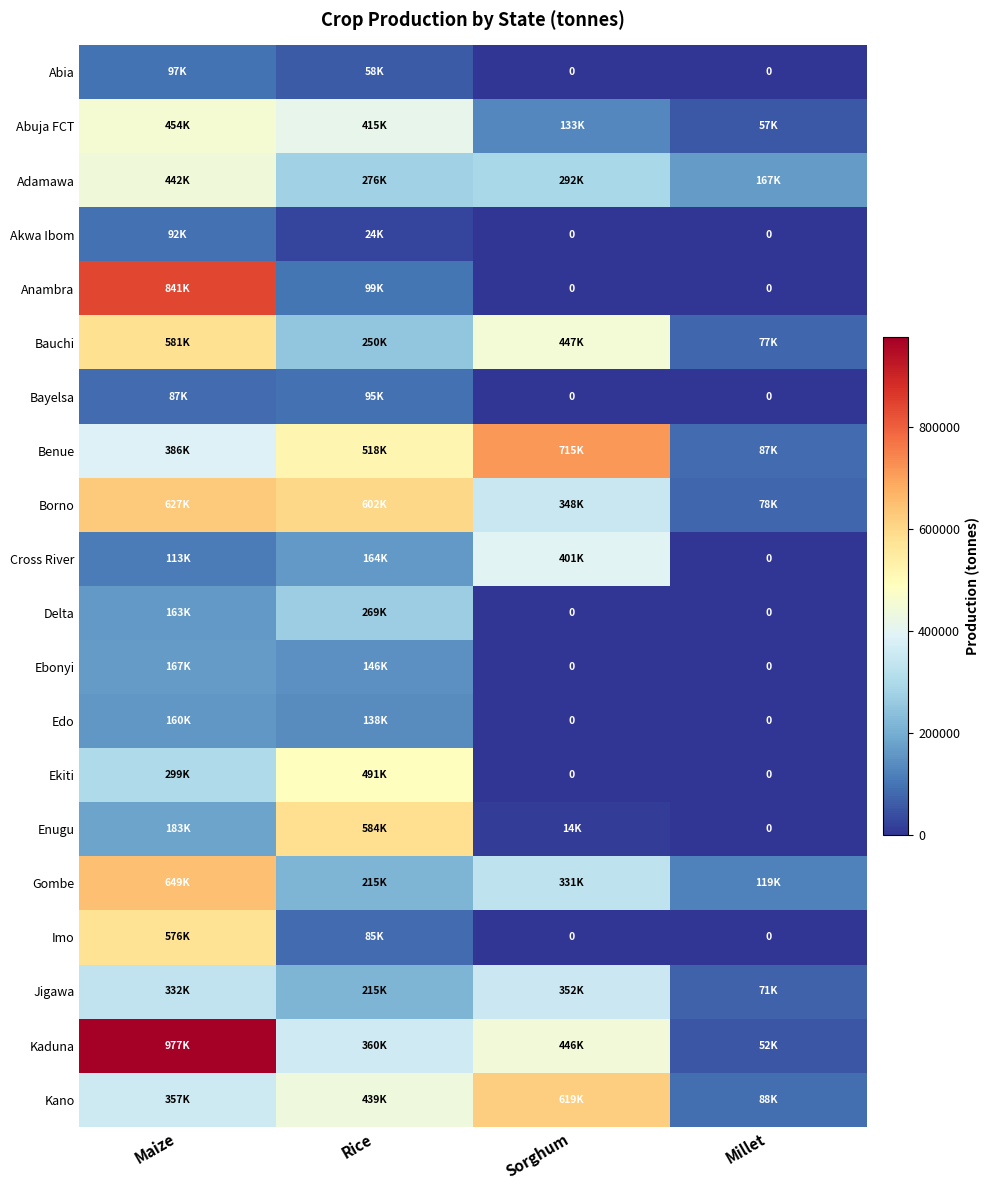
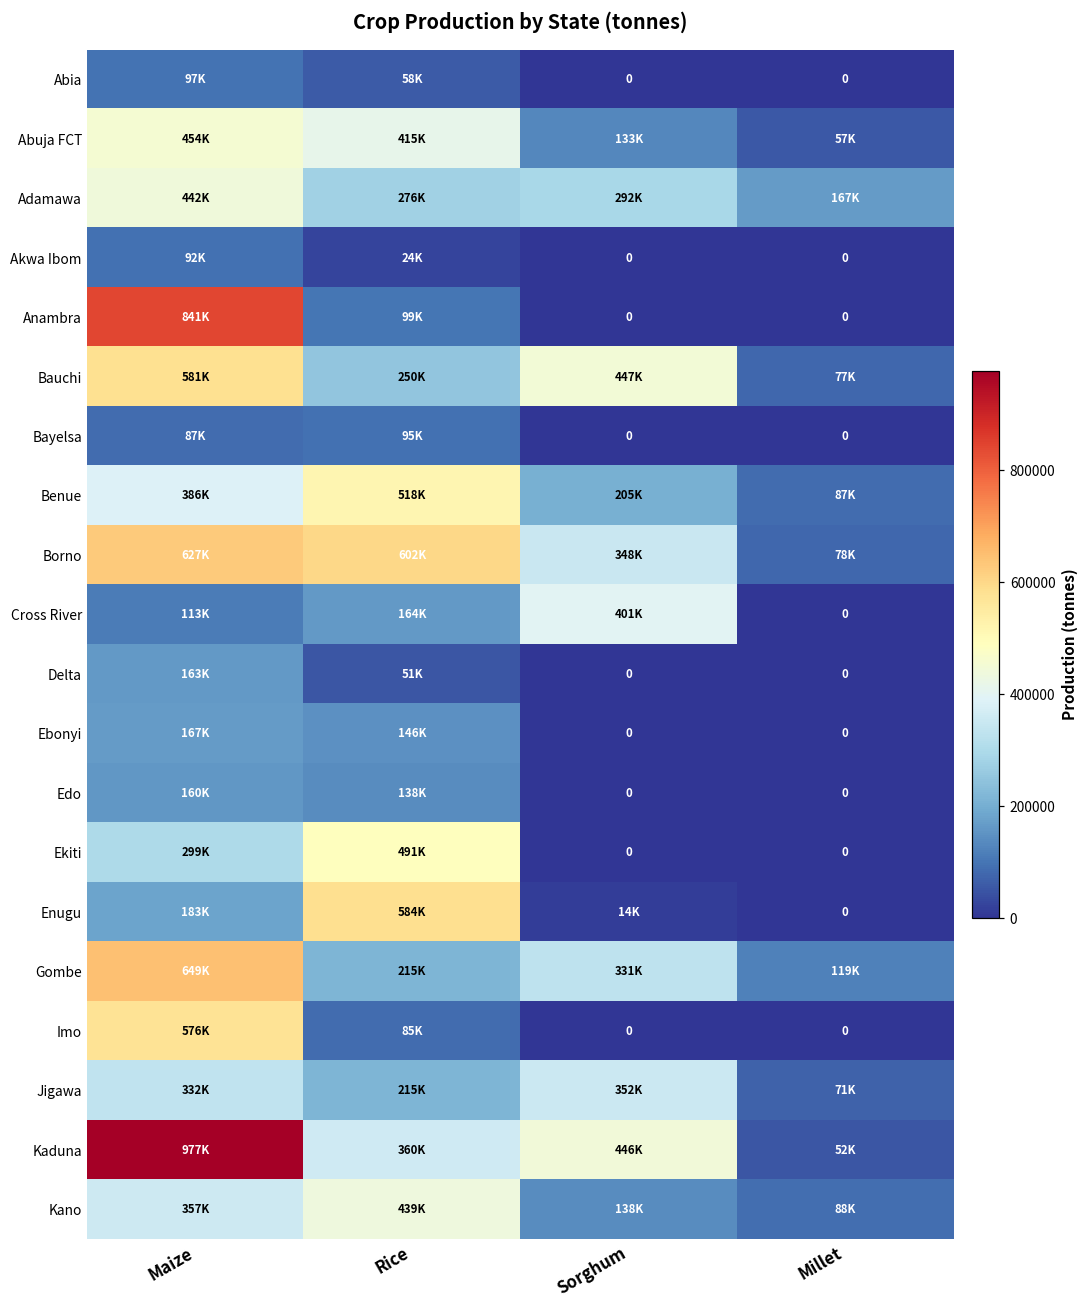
  {
    "Abia": {
      "Maize": "97K",
      "Rice": "58K",
      "Sorghum": "0",
      "Millet": "0"
    },
    "Abuja FCT": {
      "Maize": "454K",
      "Rice": "415K",
      "Sorghum": "133K",
      "Millet": "57K"
    },
    "Adamawa": {
      "Maize": "442K",
      "Rice": "276K",
      "Sorghum": "292K",
      "Millet": "167K"
    },
    "Akwa Ibom": {
      "Maize": "92K",
      "Rice": "24K",
      "Sorghum": "0",
      "Millet": "0"
    },
    "Anambra": {
      "Maize": "841K",
      "Rice": "99K",
      "Sorghum": "0",
      "Millet": "0"
    },
    "Bauchi": {
      "Maize": "581K",
      "Rice": "250K",
      "Sorghum": "447K",
      "Millet": "77K"
    },
    "Bayelsa": {
      "Maize": "87K",
      "Rice": "95K",
      "Sorghum": "0",
      "Millet": "0"
    },
    "Benue": {
      "Maize": "386K",
      "Rice": "518K",
-     "Sorghum": "715K",
+     "Sorghum": "205K",
      "Millet": "87K"
    },
    "Borno": {
      "Maize": "627K",
      "Rice": "602K",
      "Sorghum": "348K",
      "Millet": "78K"
    },
    "Cross River": {
      "Maize": "113K",
      "Rice": "164K",
      "Sorghum": "401K",
      "Millet": "0"
    },
    "Delta": {
      "Maize": "163K",
-     "Rice": "269K",
+     "Rice": "51K",
      "Sorghum": "0",
      "Millet": "0"
    },
    "Ebonyi": {
      "Maize": "167K",
      "Rice": "146K",
      "Sorghum": "0",
      "Millet": "0"
    },
    "Edo": {
      "Maize": "160K",
      "Rice": "138K",
      "Sorghum": "0",
      "Millet": "0"
    },
    "Ekiti": {
      "Maize": "299K",
      "Rice": "491K",
      "Sorghum": "0",
      "Millet": "0"
    },
    "Enugu": {
      "Maize": "183K",
      "Rice": "584K",
      "Sorghum": "14K",
      "Millet": "0"
    },
    "Gombe": {
      "Maize": "649K",
      "Rice": "215K",
      "Sorghum": "331K",
      "Millet": "119K"
    },
    "Imo": {
      "Maize": "576K",
      "Rice": "85K",
      "Sorghum": "0",
      "Millet": "0"
    },
    "Jigawa": {
      "Maize": "332K",
      "Rice": "215K",
      "Sorghum": "352K",
      "Millet": "71K"
    },
    "Kaduna": {
      "Maize": "977K",
      "Rice": "360K",
      "Sorghum": "446K",
      "Millet": "52K"
    },
    "Kano": {
      "Maize": "357K",
      "Rice": "439K",
-     "Sorghum": "619K",
+     "Sorghum": "138K",
      "Millet": "88K"
    }
  }
